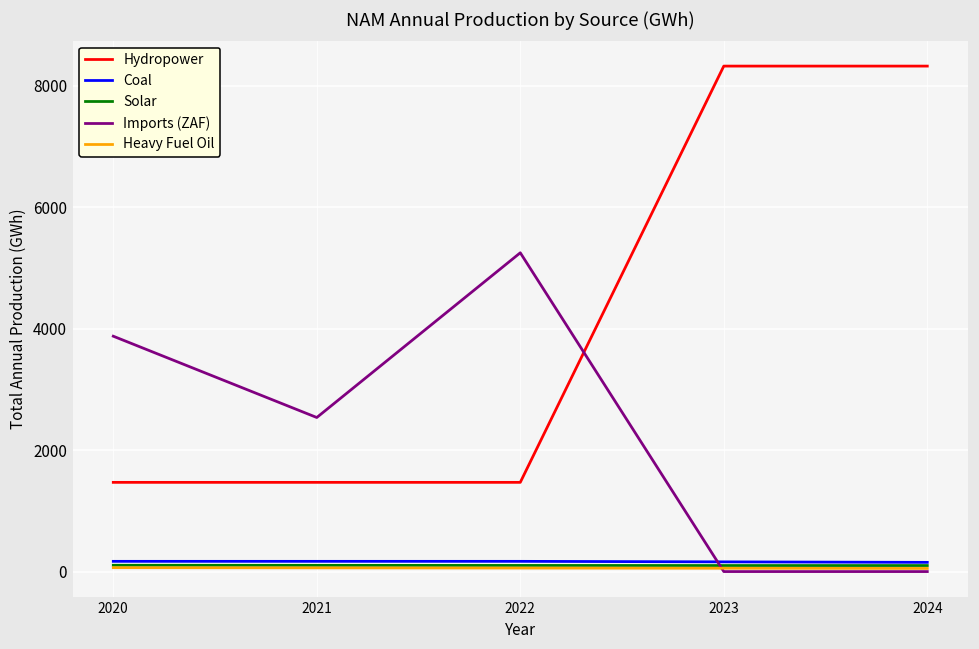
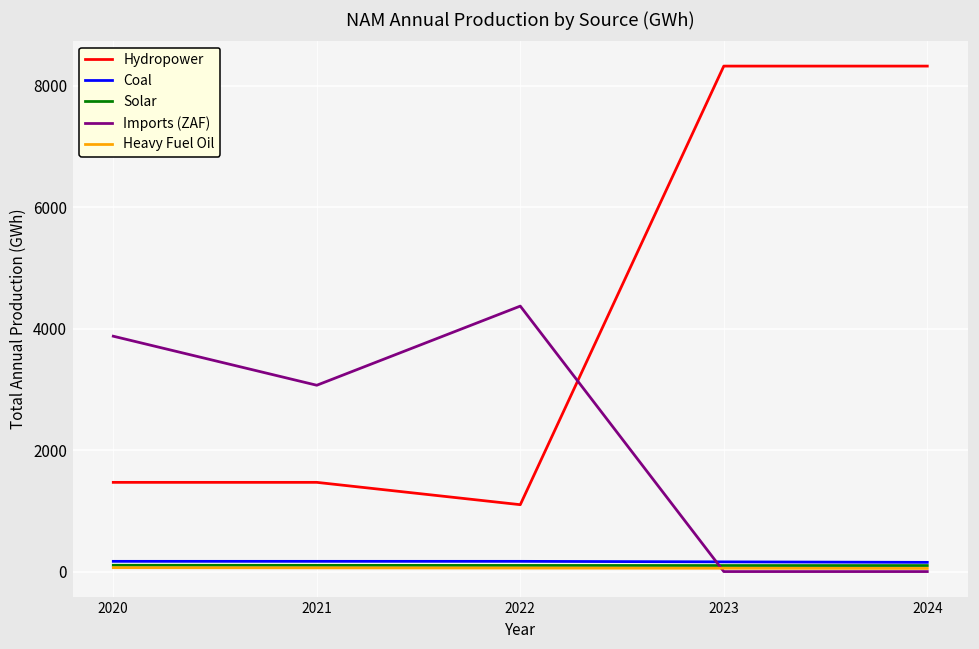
  {
    "Hydropower": {
      "2020": 1500,
      "2021": 1500,
-     "2022": 1500,
+     "2022": 1100,
      "2023": 8300,
      "2024": 8300
    },
    "Coal": {
      "2020": 200,
      "2021": 200,
      "2022": 200,
      "2023": 200,
      "2024": 200
    },
    "Solar": {
      "2024": 100
    },
    "Imports (ZAF)": {
      "2020": 3900,
-     "2021": 2500,
-     "2022": 5200,
+     "2021": 3100,
+     "2022": 4400,
      "2023": 0,
      "2024": 0
    },
    "Heavy Fuel Oil": {
      "2024": 100
    }
  }
